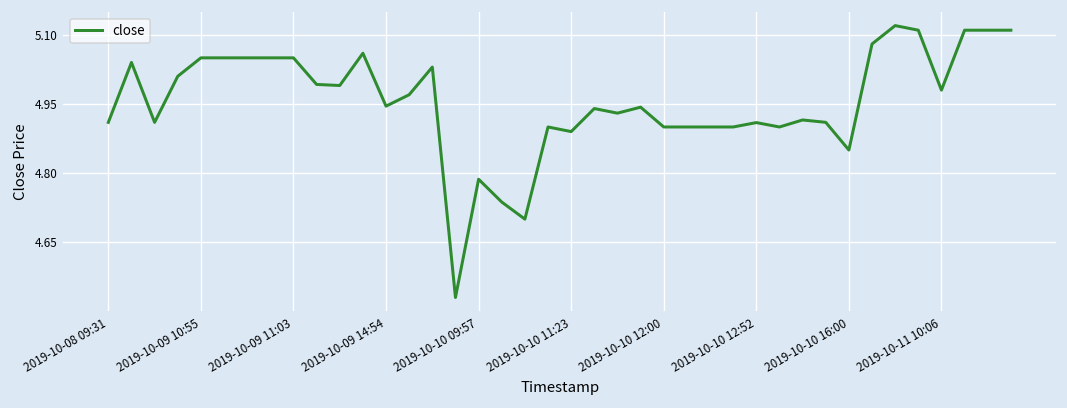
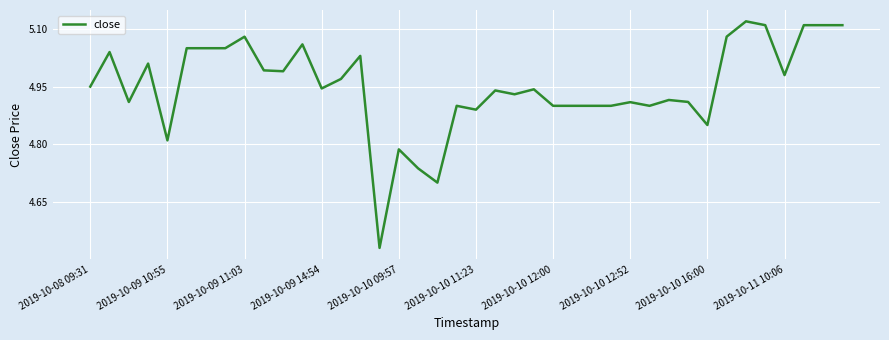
  {
-   "2019-10-08 09:31": 4.91,
-   "2019-10-09 10:55": 5.05,
-   "2019-10-09 11:03": 5.05,
+   "2019-10-08 09:31": 4.95,
+   "2019-10-09 10:55": 4.81,
+   "2019-10-09 11:03": 5.08,
    "2019-10-09 14:54": 4.95,
    "2019-10-10 09:57": 4.79,
    "2019-10-10 11:23": 4.89,
    "2019-10-10 12:00": 4.90,
    "2019-10-10 12:52": 4.91,
    "2019-10-10 16:00": 4.85,
    "2019-10-11 10:06": 4.98
  }
